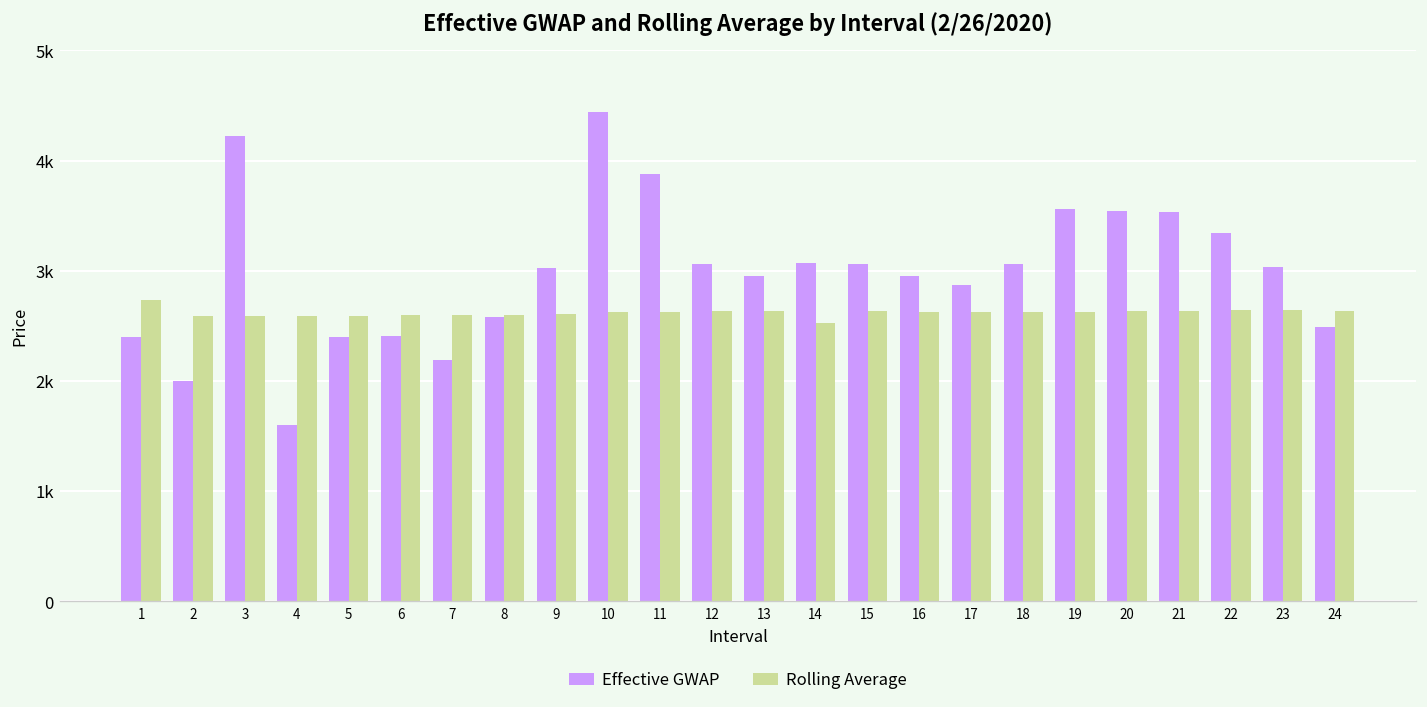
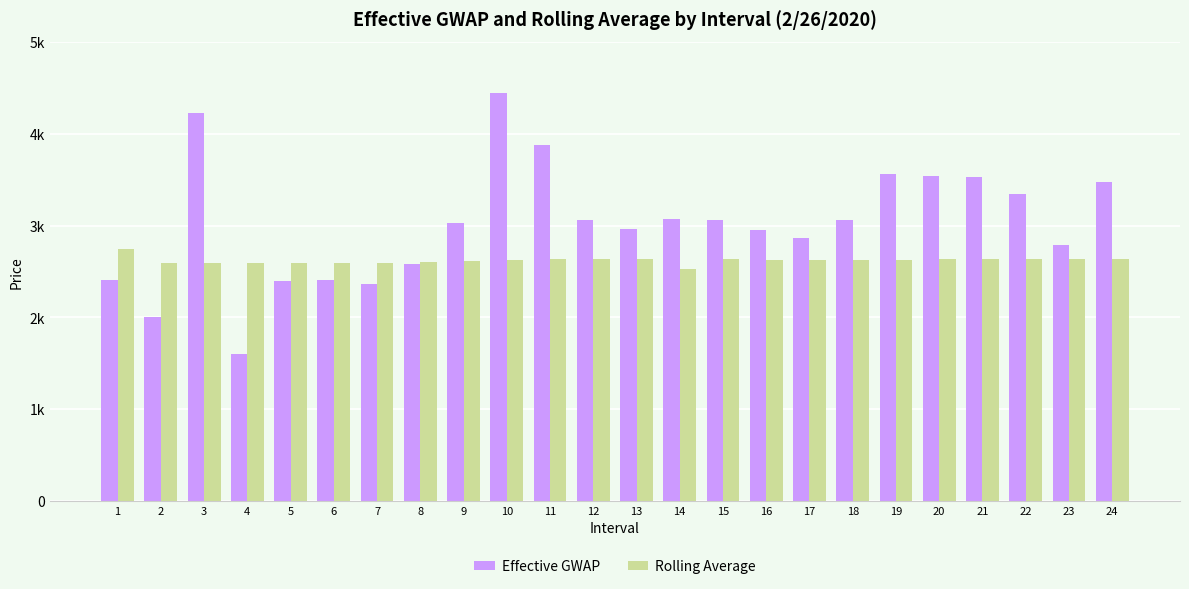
  {
    "Effective GWAP": {
      "1": 2400,
      "2": 2000,
      "3": 4200,
      "4": 1600,
      "5": 2400,
      "6": 2400,
-     "7": 2200,
+     "7": 2400,
      "8": 2600,
      "9": 3000,
      "10": 4400,
      "11": 3900,
      "12": 3100,
      "13": 3000,
      "14": 3100,
      "15": 3100,
      "16": 3000,
      "17": 2900,
      "18": 3100,
      "19": 3600,
      "20": 3500,
      "21": 3500,
      "22": 3300,
-     "23": 3000,
-     "24": 2500
+     "23": 2800,
+     "24": 3500
    },
    "Rolling Average": {
      "1": 2700,
      "2": 2600,
      "3": 2600,
      "4": 2600,
      "5": 2600,
      "6": 2600,
      "7": 2600,
      "8": 2600,
      "9": 2600,
      "10": 2600,
      "11": 2600,
      "12": 2600,
      "13": 2600,
      "14": 2500,
      "15": 2600,
      "16": 2600,
      "17": 2600,
      "18": 2600,
      "19": 2600,
      "20": 2600,
      "21": 2600,
      "22": 2600,
      "23": 2600,
      "24": 2600
    }
  }
